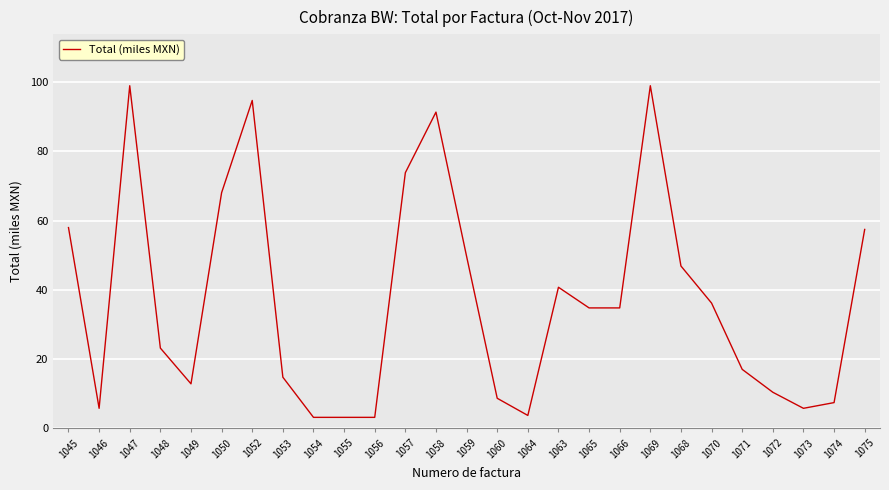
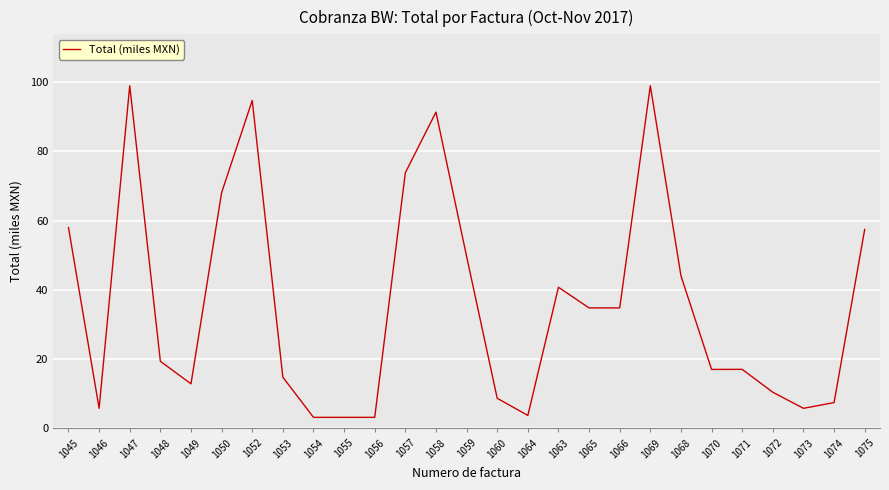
  {
    "1045": 58,
    "1046": 6,
    "1047": 99,
-   "1048": 23,
+   "1048": 19,
    "1049": 13,
    "1050": 68,
    "1052": 95,
    "1053": 15,
    "1054": 3,
    "1055": 3,
    "1056": 3,
    "1057": 74,
    "1058": 91,
    "1059": 50,
    "1060": 9,
    "1064": 4,
    "1063": 41,
    "1065": 35,
    "1066": 35,
    "1069": 99,
-   "1068": 47,
-   "1070": 36,
+   "1068": 44,
+   "1070": 17,
    "1071": 17,
    "1072": 10,
    "1073": 6,
    "1074": 7,
    "1075": 57
  }
